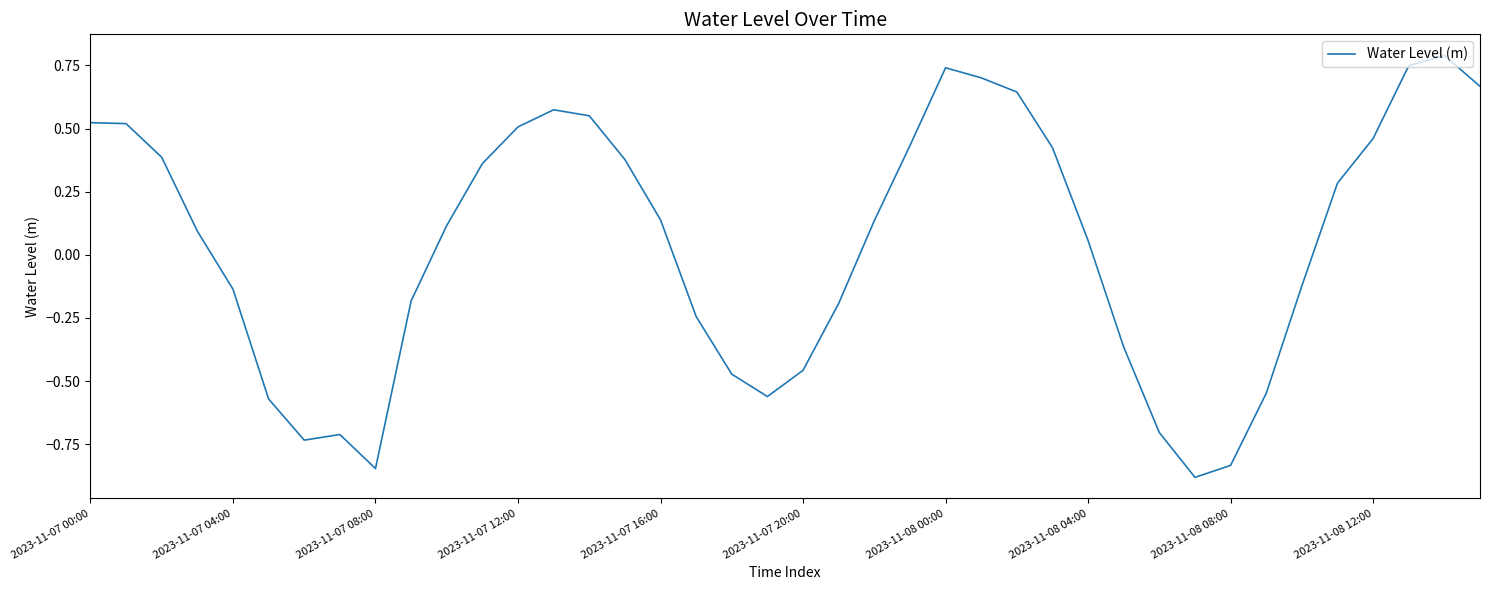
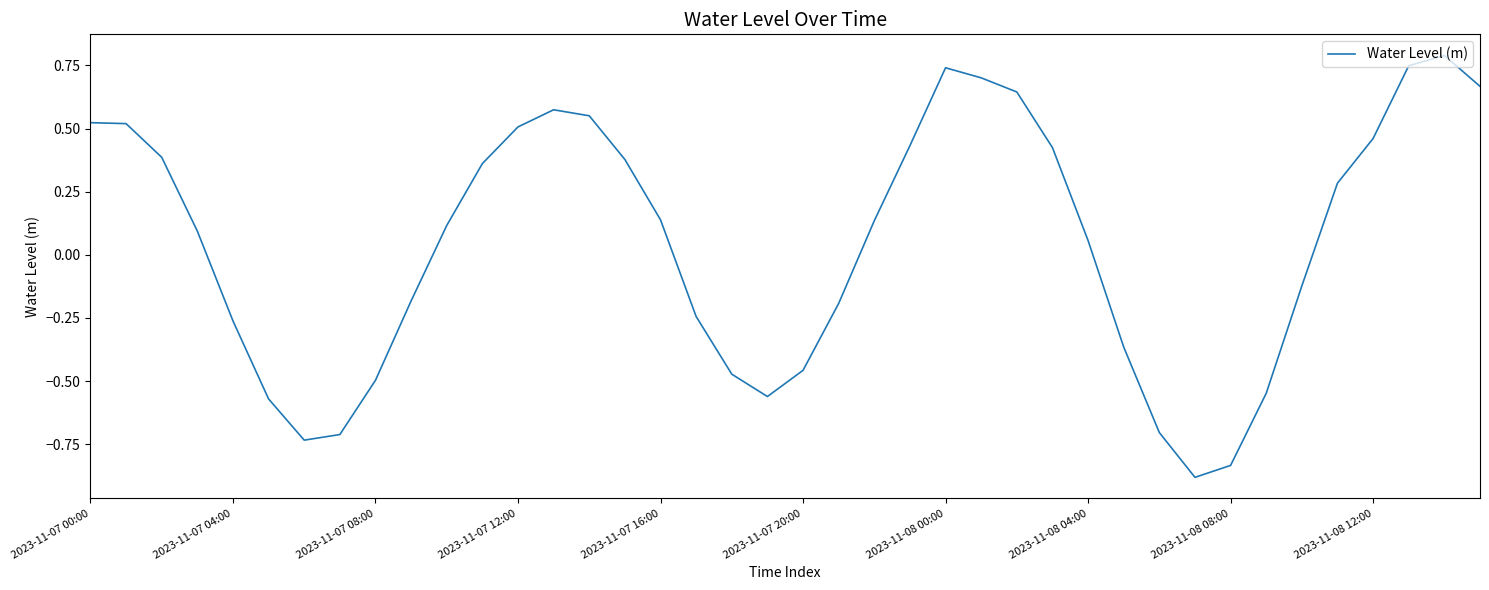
  {
    "2023-11-07 00:00": 0.52,
-   "2023-11-07 04:00": -0.14,
-   "2023-11-07 08:00": -0.85,
+   "2023-11-07 04:00": -0.26,
+   "2023-11-07 08:00": -0.50,
    "2023-11-07 12:00": 0.51,
    "2023-11-07 16:00": 0.14,
    "2023-11-07 20:00": -0.46,
    "2023-11-08 00:00": 0.74,
    "2023-11-08 04:00": 0.06,
    "2023-11-08 08:00": -0.83,
    "2023-11-08 12:00": 0.46
  }
